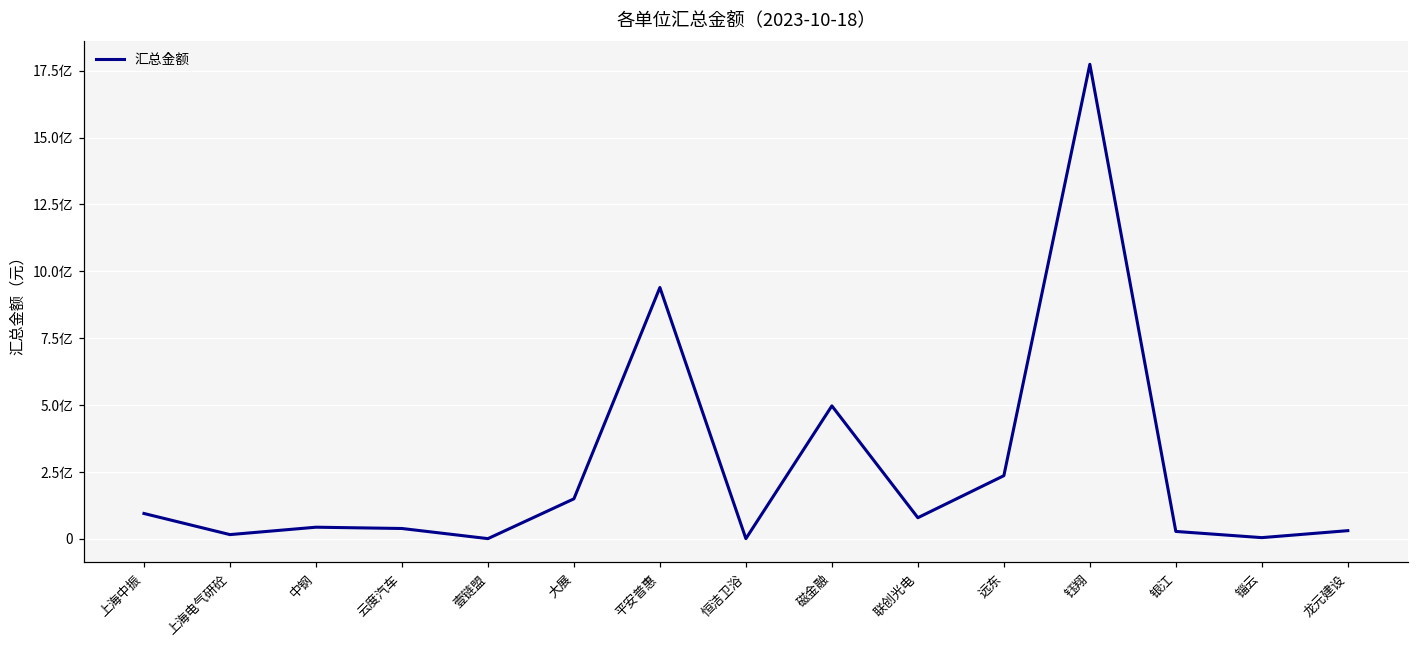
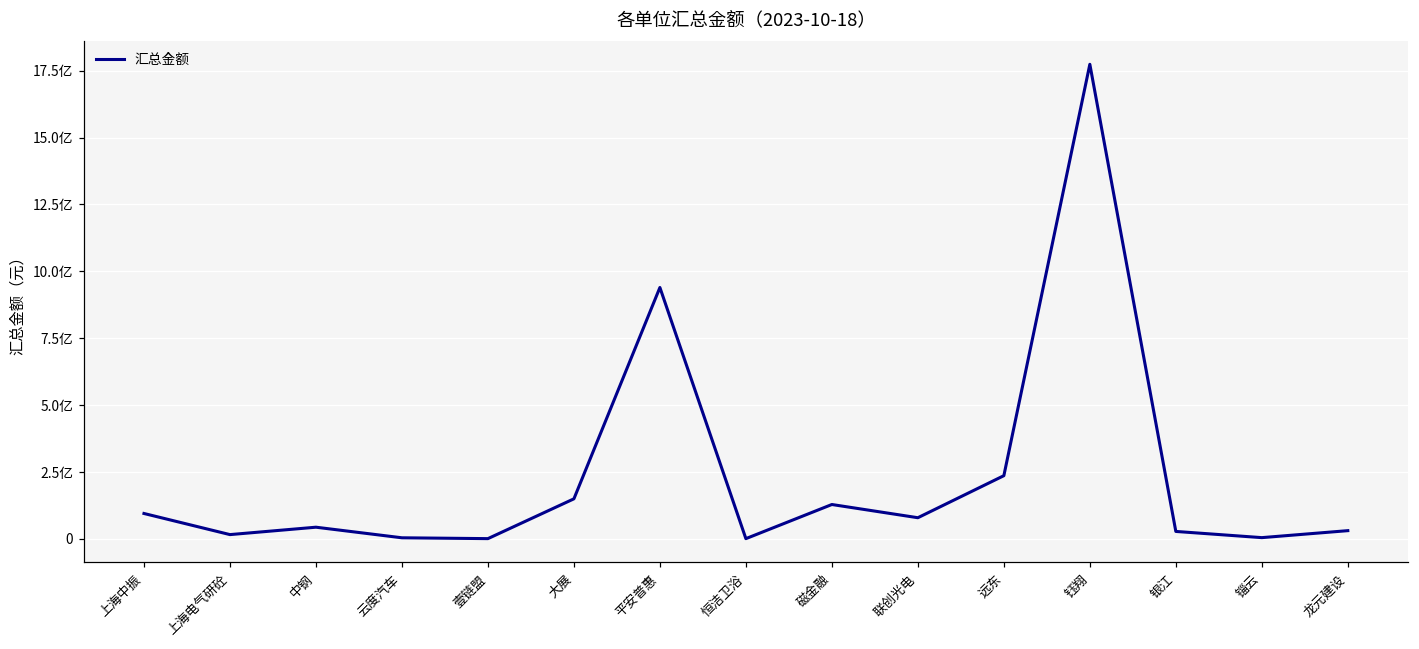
  {
    "上海中振": "1.0亿",
    "上海电气研砼": "0.2亿",
    "中钢": "0.4亿",
-   "云度汽车": "0.4亿",
+   "云度汽车": "0.0亿",
    "壹链盟": "0.0亿",
    "大展": "1.5亿",
    "平安普惠": "9.4亿",
    "恒洁卫浴": "0.0亿",
-   "磁金融": "5.0亿",
+   "磁金融": "1.3亿",
    "联创光电": "0.8亿",
    "远东": "2.4亿",
    "钰翔": "17.7亿",
    "银江": "0.3亿",
    "锱云": "0.0亿",
    "龙元建设": "0.3亿"
  }
